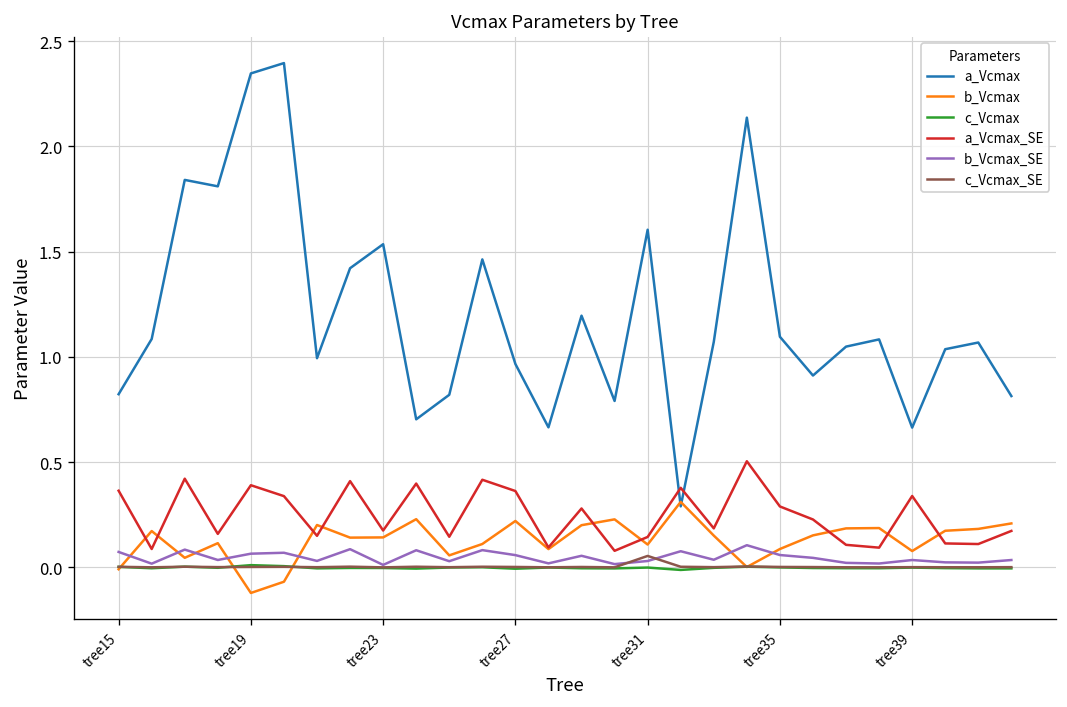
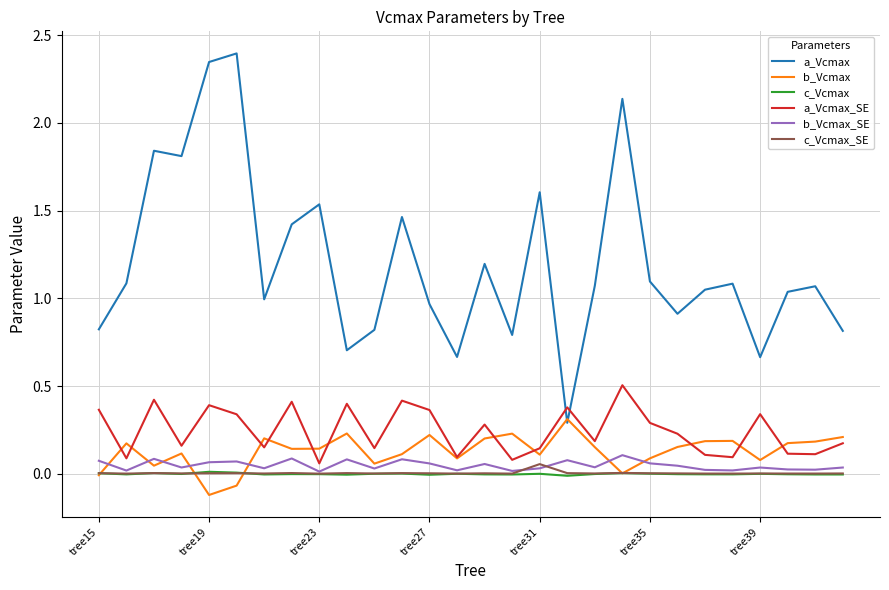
  {
    "a_Vcmax": {
      "tree15": 0.82,
      "tree19": 2.35,
      "tree23": 1.54,
      "tree27": 0.97,
      "tree31": 1.60,
      "tree35": 1.10,
      "tree39": 0.66
    },
    "b_Vcmax": {
      "tree19": -0.12,
      "tree23": 0.14,
      "tree27": 0.22,
      "tree31": 0.11,
      "tree35": 0.09,
      "tree39": 0.08
    },
    "c_Vcmax": {
      "tree31": 0.00
    },
    "a_Vcmax_SE": {
      "tree15": 0.36,
      "tree19": 0.39,
-     "tree23": 0.18,
+     "tree23": 0.06,
      "tree27": 0.36,
      "tree31": 0.15,
      "tree35": 0.29,
      "tree39": 0.34
    },
    "b_Vcmax_SE": {
      "tree15": 0.07,
      "tree19": 0.07,
      "tree27": 0.06,
      "tree31": 0.03,
      "tree35": 0.06,
      "tree39": 0.04
    },
    "c_Vcmax_SE": {
      "tree31": 0.05
    }
  }
